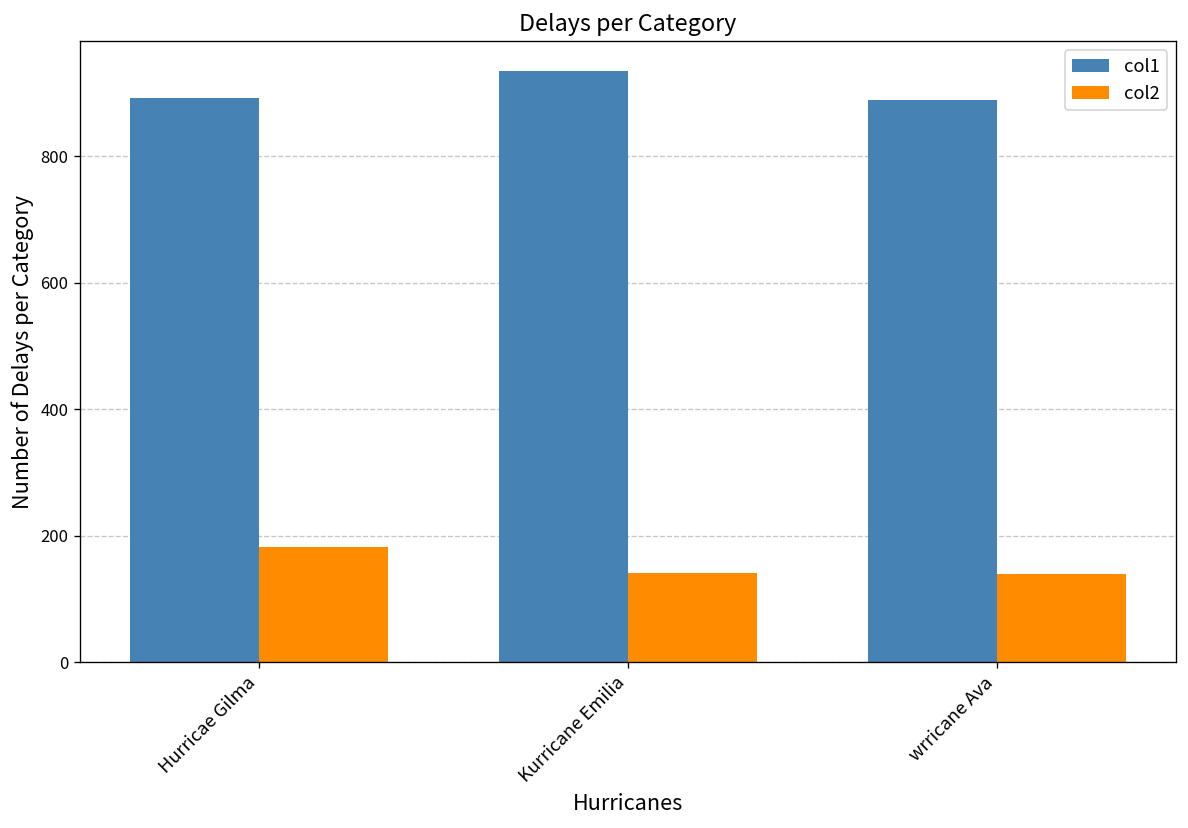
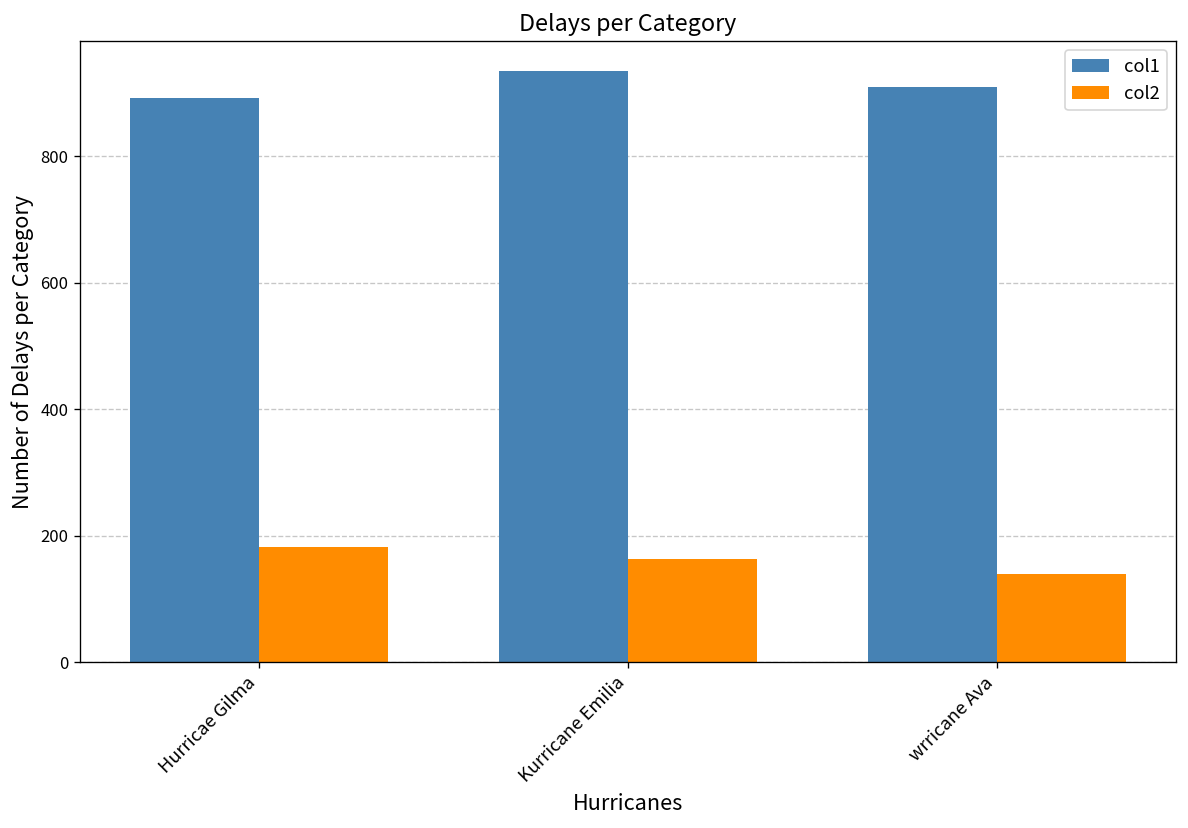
  {
    "col1": {
      "Hurricae Gilma": 890,
      "Kurricane Emilia": 940,
-     "wrricane Ava": 890
+     "wrricane Ava": 910
    },
    "col2": {
      "Hurricae Gilma": 180,
-     "Kurricane Emilia": 140,
+     "Kurricane Emilia": 160,
      "wrricane Ava": 140
    }
  }
